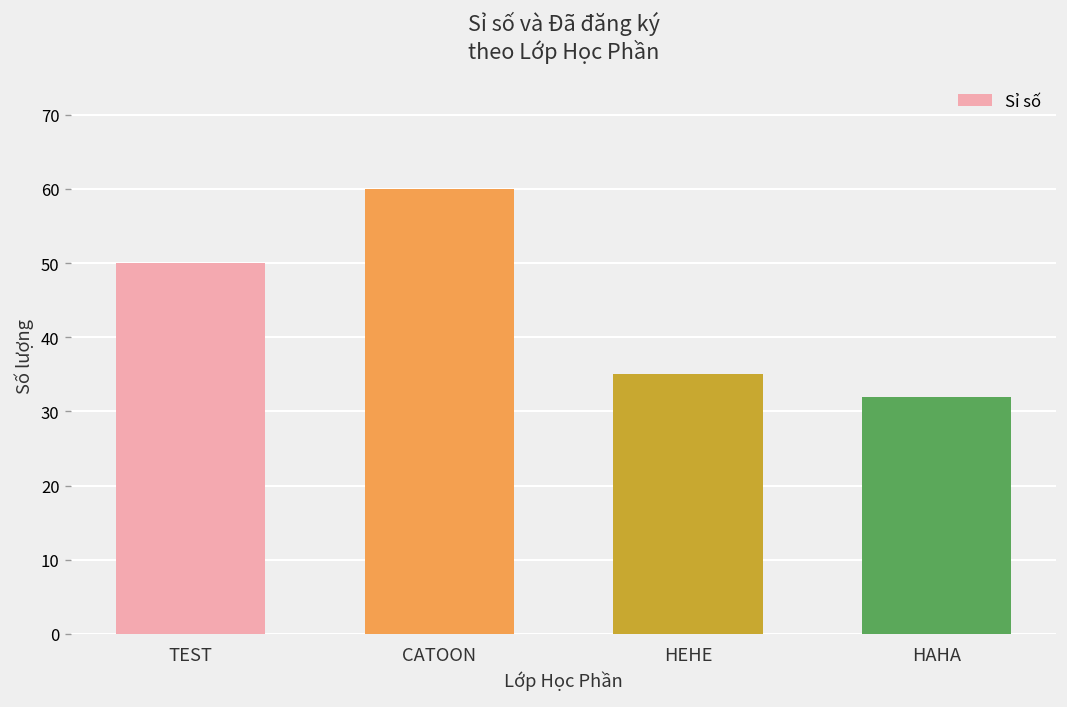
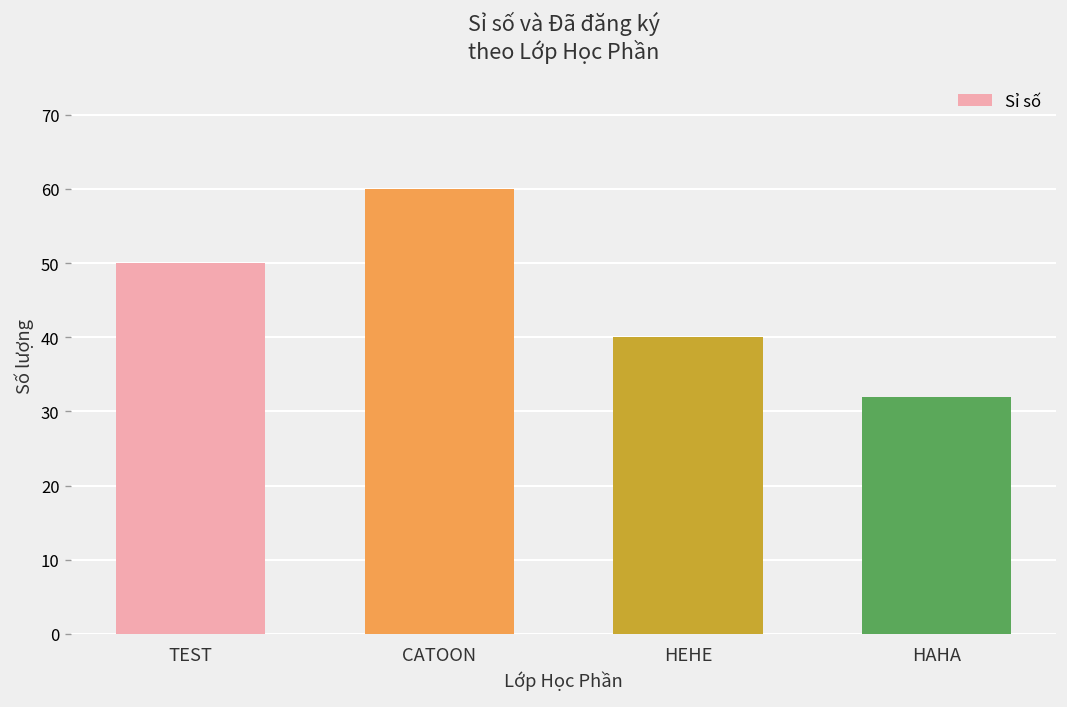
  {
    "TEST": 50,
    "CATOON": 60,
-   "HEHE": 35,
+   "HEHE": 40,
    "HAHA": 32
  }
